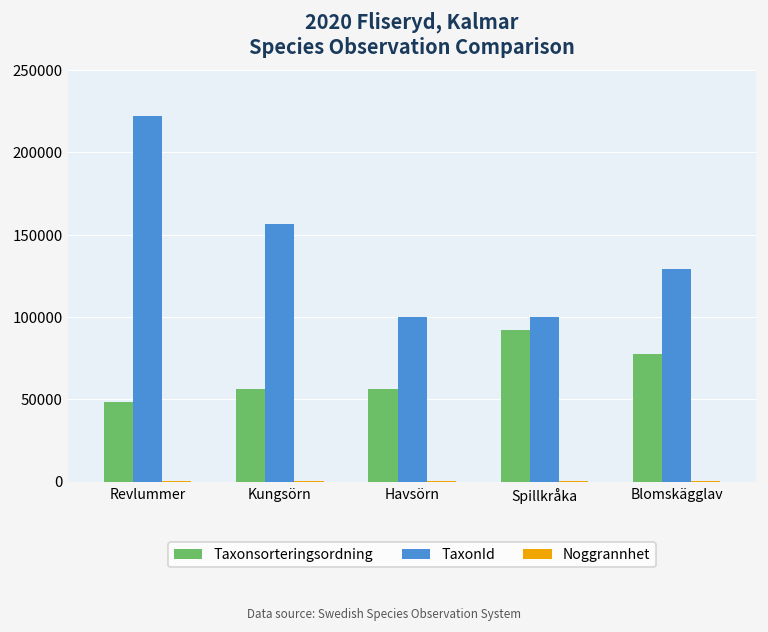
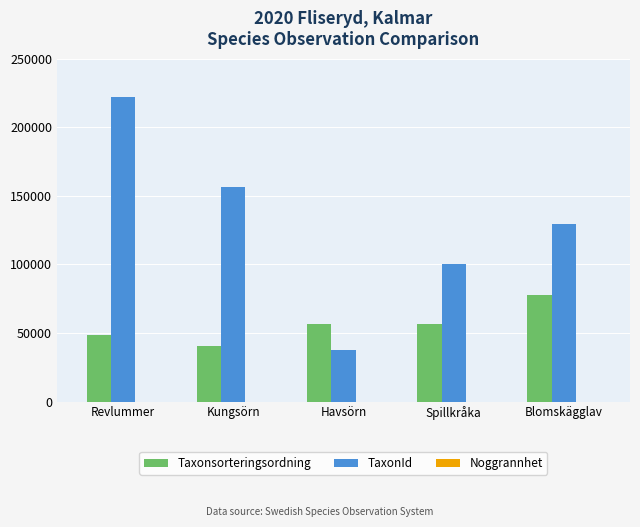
  {
    "Taxonsorteringsordning": {
      "Revlummer": 48000,
-     "Kungsörn": 56000,
+     "Kungsörn": 40000,
      "Havsörn": 56000,
-     "Spillkråka": 92000,
+     "Spillkråka": 56000,
      "Blomskägglav": 78000
    },
    "TaxonId": {
      "Revlummer": 222000,
      "Kungsörn": 157000,
-     "Havsörn": 100000,
+     "Havsörn": 37000,
      "Spillkråka": 100000,
      "Blomskägglav": 129000
    }
  }
